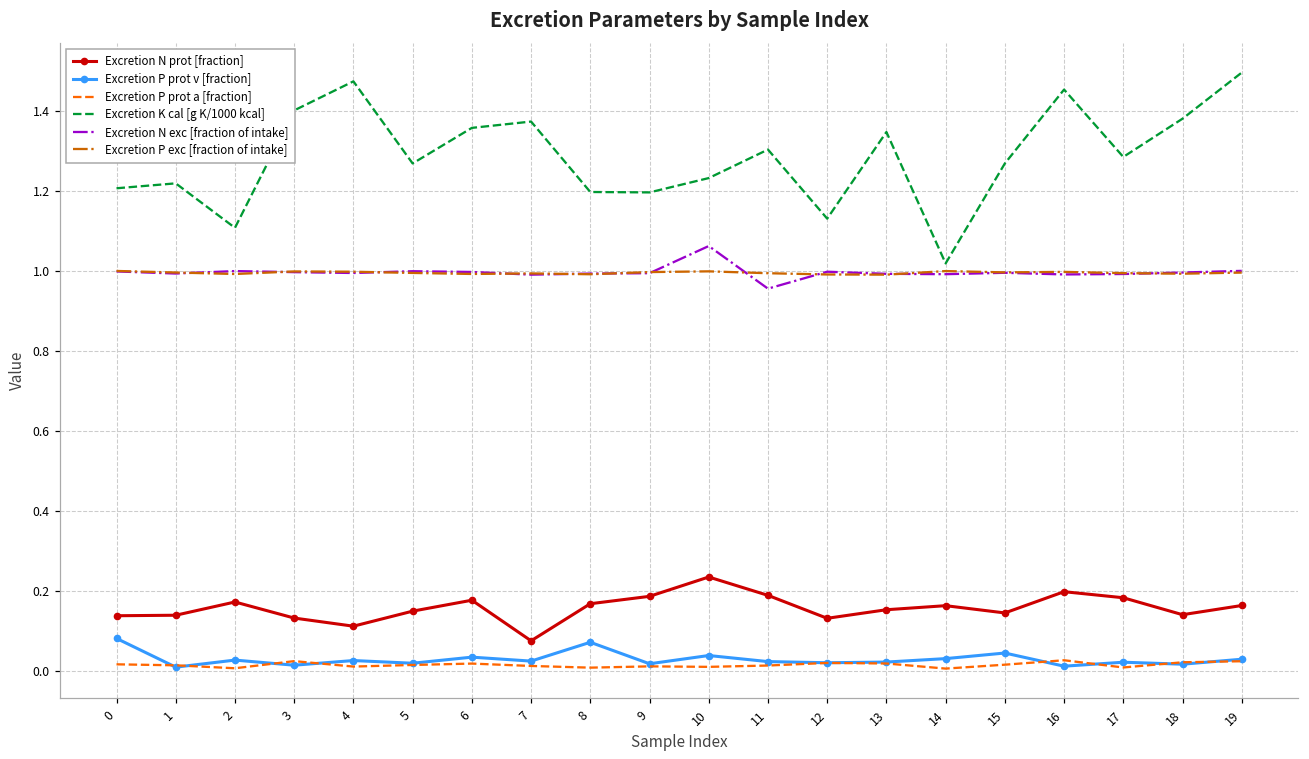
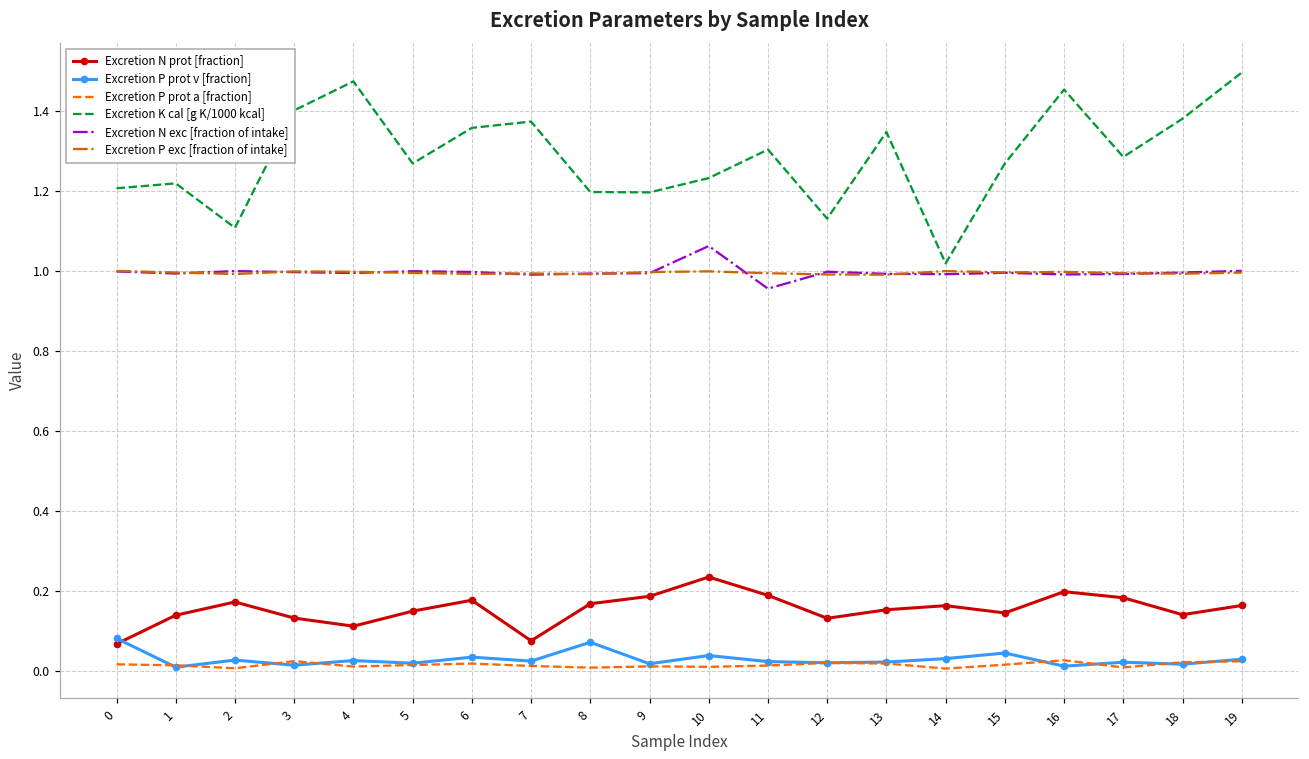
  {
    "Excretion N prot [fraction]": {
-     "0": 0.14,
+     "0": 0.07,
      "1": 0.14,
      "2": 0.17,
      "3": 0.13,
      "4": 0.11,
      "5": 0.15,
      "6": 0.18,
      "7": 0.08,
      "8": 0.17,
      "9": 0.19,
      "10": 0.23,
      "11": 0.19,
      "12": 0.13,
      "13": 0.15,
      "14": 0.16,
      "15": 0.14,
      "16": 0.20,
      "17": 0.18,
      "18": 0.14,
      "19": 0.16
    },
    "Excretion P prot v [fraction]": {
      "0": 0.08,
      "2": 0.03,
      "3": 0.01,
      "4": 0.03,
      "6": 0.03,
      "7": 0.02,
      "8": 0.07,
      "10": 0.04,
      "11": 0.02,
      "14": 0.03,
      "15": 0.04,
      "16": 0.01,
      "17": 0.02
    },
    "Excretion K cal [g K/1000 kcal]": {
      "0": 1.21,
      "1": 1.22,
      "2": 1.11,
      "4": 1.47,
      "5": 1.27,
      "6": 1.36,
      "7": 1.37,
      "8": 1.20,
      "9": 1.20,
      "10": 1.23,
      "11": 1.30,
      "12": 1.13,
      "13": 1.35,
      "14": 1.02,
      "15": 1.27,
      "16": 1.45,
      "17": 1.28,
      "18": 1.38,
      "19": 1.50
    },
    "Excretion N exc [fraction of intake]": {
      "2": 1.00,
      "10": 1.06,
      "11": 0.96,
      "14": 0.99
    }
  }
